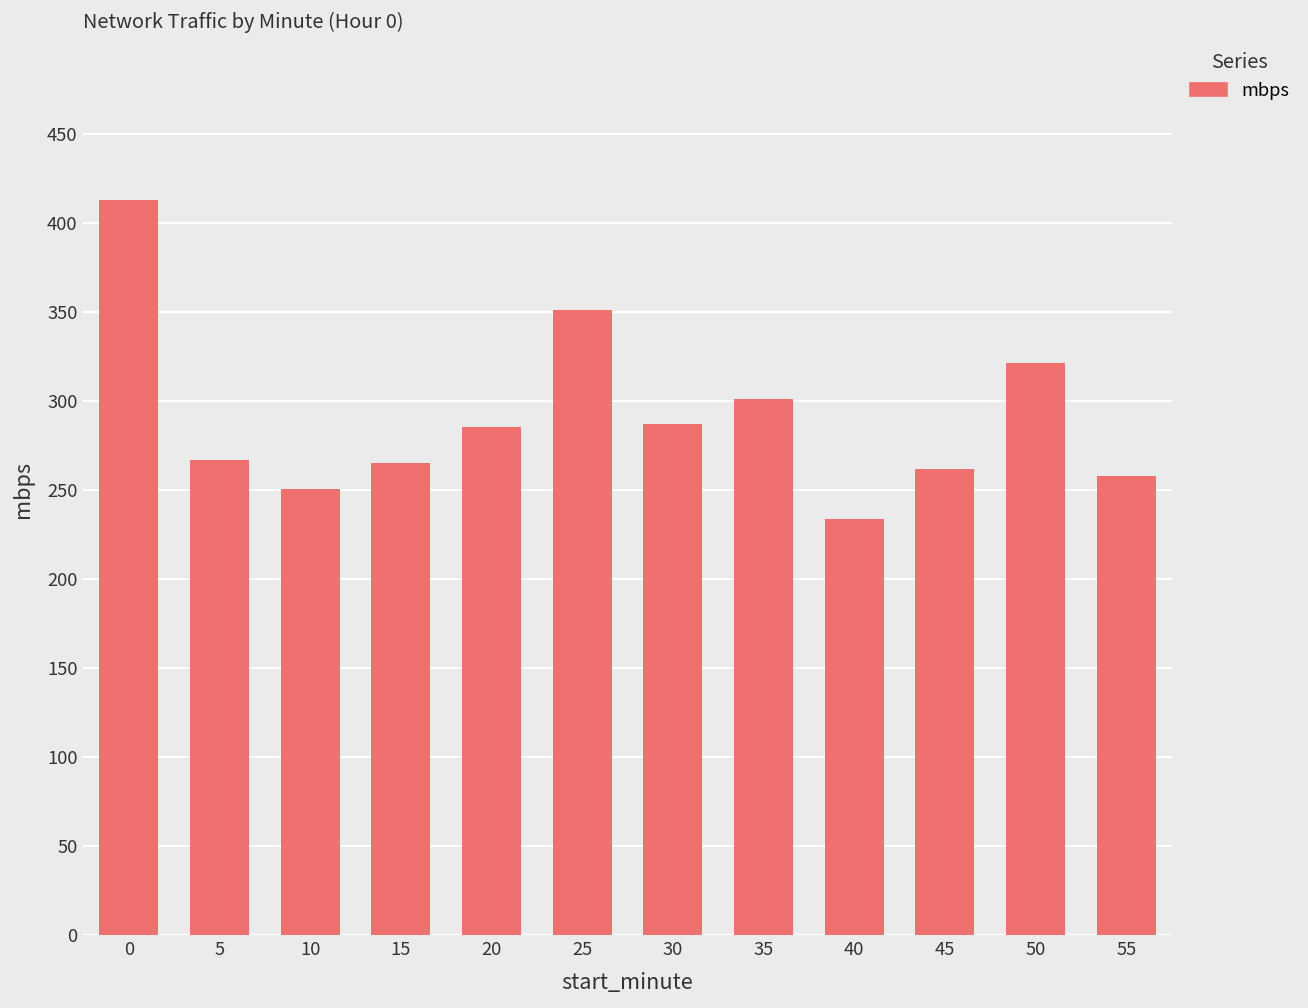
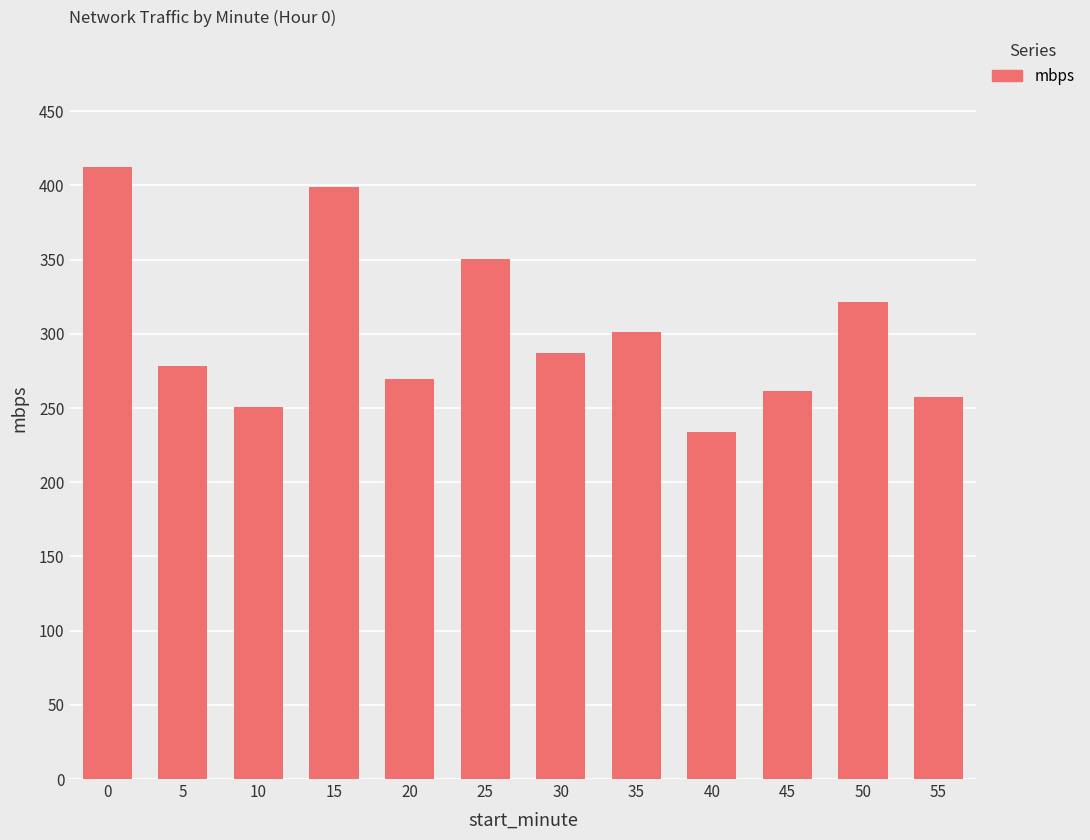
  {
    "0": 413,
-   "5": 267,
+   "5": 279,
    "10": 250,
-   "15": 265,
-   "20": 285,
+   "15": 399,
+   "20": 269,
    "25": 351,
    "30": 287,
    "35": 301,
    "40": 234,
    "45": 261,
    "50": 321,
    "55": 258
  }
